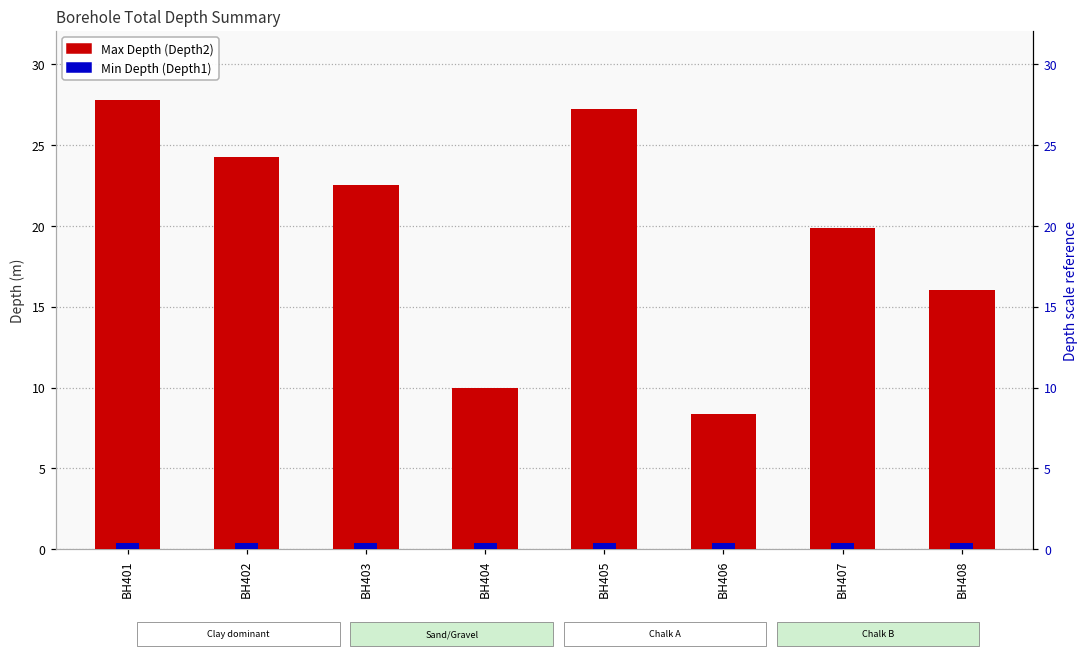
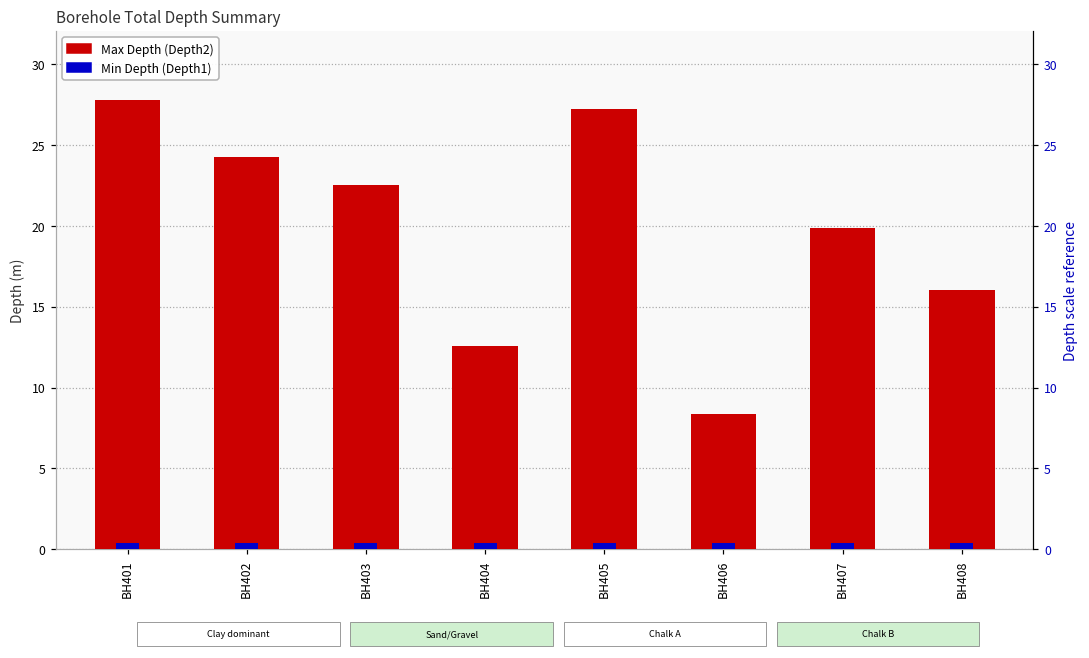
  {
    "Max Depth (Depth2)": {
      "BH401": 27.8,
      "BH402": 24.2,
      "BH403": 22.5,
-     "BH404": 10.0,
+     "BH404": 12.6,
      "BH405": 27.2,
      "BH406": 8.4,
      "BH407": 19.9,
      "BH408": 16.0
    }
  }
